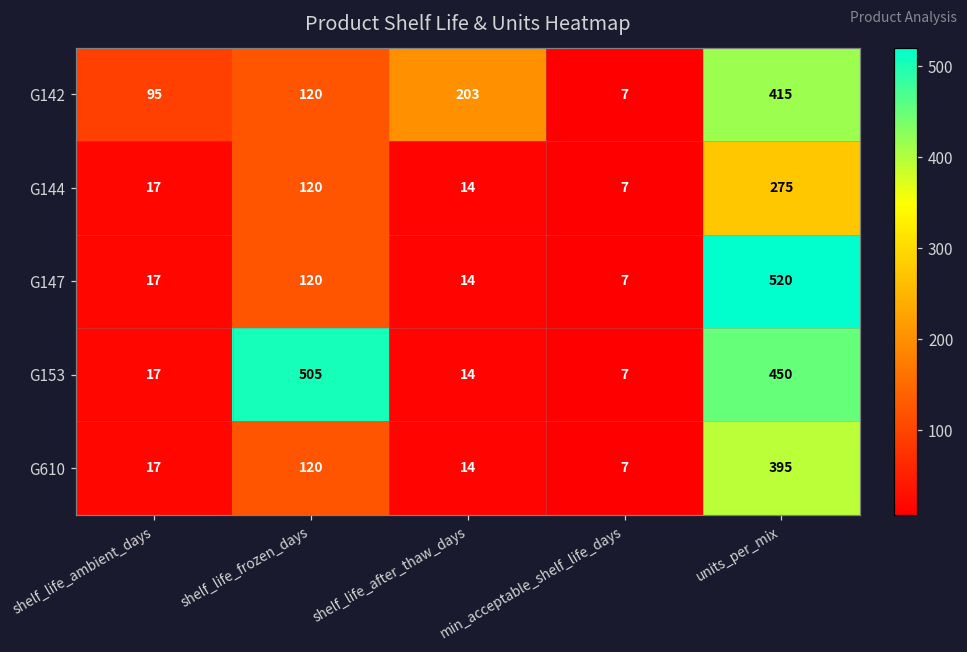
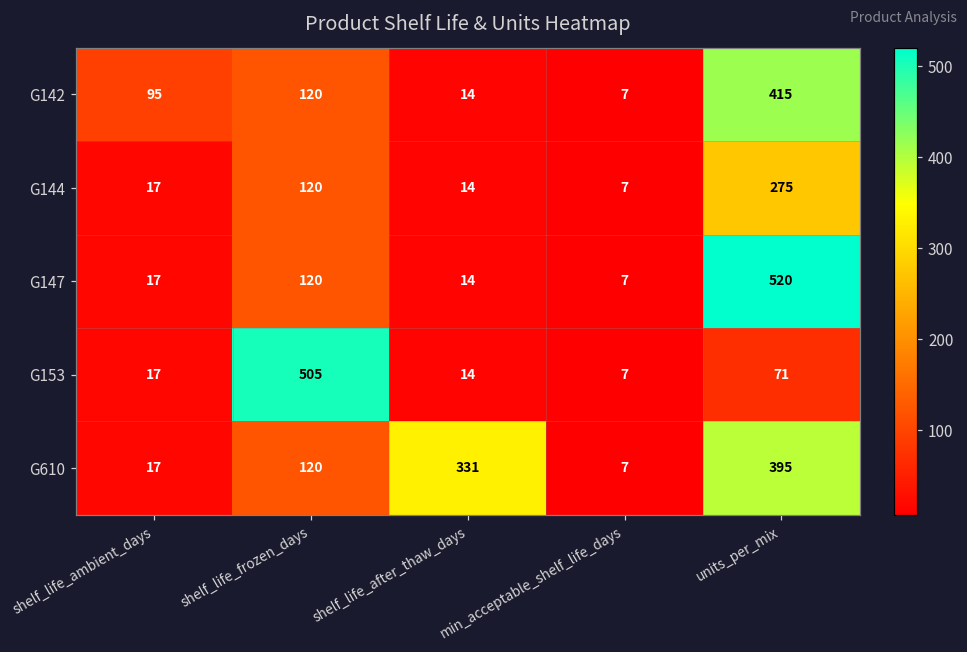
  {
    "G142": {
      "shelf_life_ambient_days": 95,
      "shelf_life_frozen_days": 120,
-     "shelf_life_after_thaw_days": 203,
+     "shelf_life_after_thaw_days": 14,
      "min_acceptable_shelf_life_days": 7,
      "units_per_mix": 415
    },
    "G144": {
      "shelf_life_ambient_days": 17,
      "shelf_life_frozen_days": 120,
      "shelf_life_after_thaw_days": 14,
      "min_acceptable_shelf_life_days": 7,
      "units_per_mix": 275
    },
    "G147": {
      "shelf_life_ambient_days": 17,
      "shelf_life_frozen_days": 120,
      "shelf_life_after_thaw_days": 14,
      "min_acceptable_shelf_life_days": 7,
      "units_per_mix": 520
    },
    "G153": {
      "shelf_life_ambient_days": 17,
      "shelf_life_frozen_days": 505,
      "shelf_life_after_thaw_days": 14,
      "min_acceptable_shelf_life_days": 7,
-     "units_per_mix": 450
+     "units_per_mix": 71
    },
    "G610": {
      "shelf_life_ambient_days": 17,
      "shelf_life_frozen_days": 120,
-     "shelf_life_after_thaw_days": 14,
+     "shelf_life_after_thaw_days": 331,
      "min_acceptable_shelf_life_days": 7,
      "units_per_mix": 395
    }
  }
